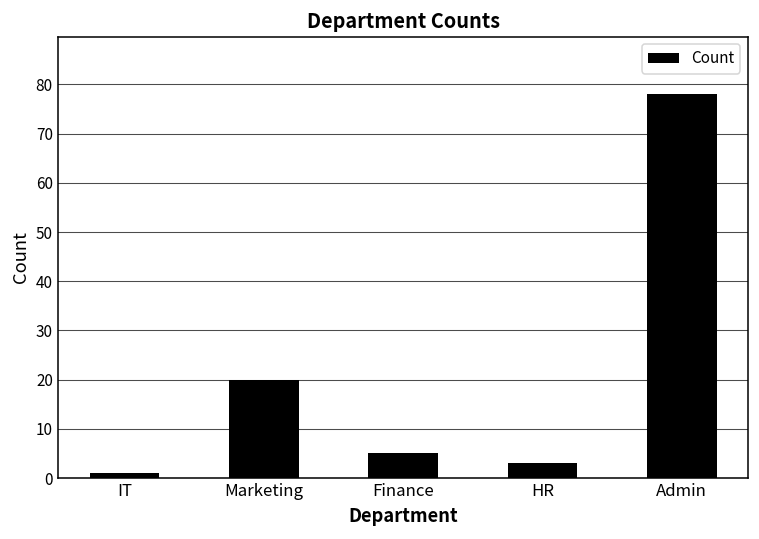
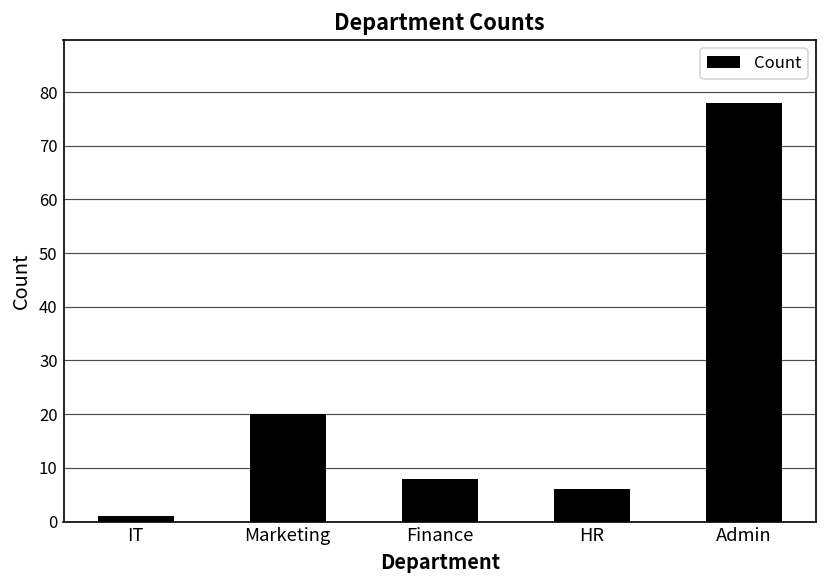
  {
    "IT": 1,
    "Marketing": 20,
-   "Finance": 5,
-   "HR": 3,
+   "Finance": 8,
+   "HR": 6,
    "Admin": 78
  }
